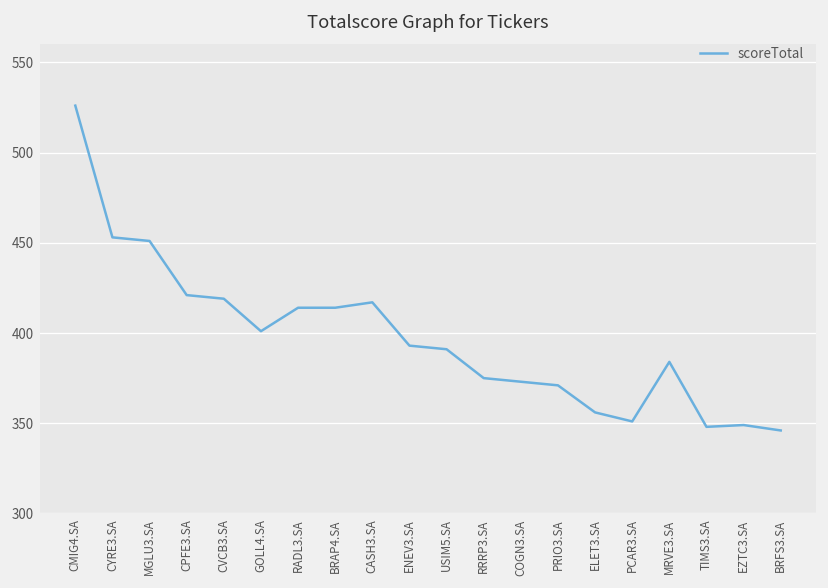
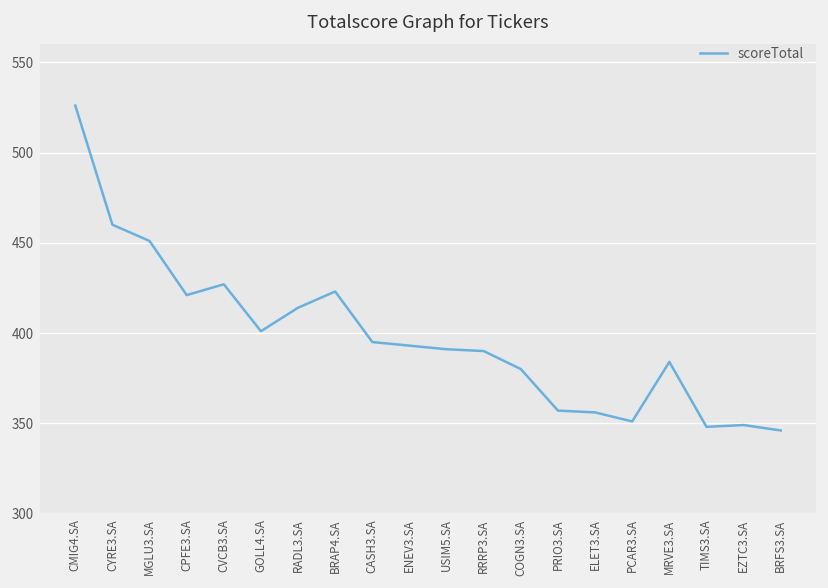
  {
    "CMIG4.SA": 526,
-   "CYRE3.SA": 453,
+   "CYRE3.SA": 460,
    "MGLU3.SA": 451,
    "CPFE3.SA": 421,
-   "CVCB3.SA": 419,
+   "CVCB3.SA": 427,
    "GOLL4.SA": 401,
    "RADL3.SA": 414,
-   "BRAP4.SA": 414,
-   "CASH3.SA": 417,
+   "BRAP4.SA": 423,
+   "CASH3.SA": 395,
    "ENEV3.SA": 393,
    "USIM5.SA": 391,
-   "RRRP3.SA": 375,
-   "COGN3.SA": 373,
-   "PRIO3.SA": 371,
+   "RRRP3.SA": 390,
+   "COGN3.SA": 380,
+   "PRIO3.SA": 357,
    "ELET3.SA": 356,
    "PCAR3.SA": 351,
    "MRVE3.SA": 384,
    "TIMS3.SA": 348,
    "EZTC3.SA": 349,
    "BRFS3.SA": 346
  }
